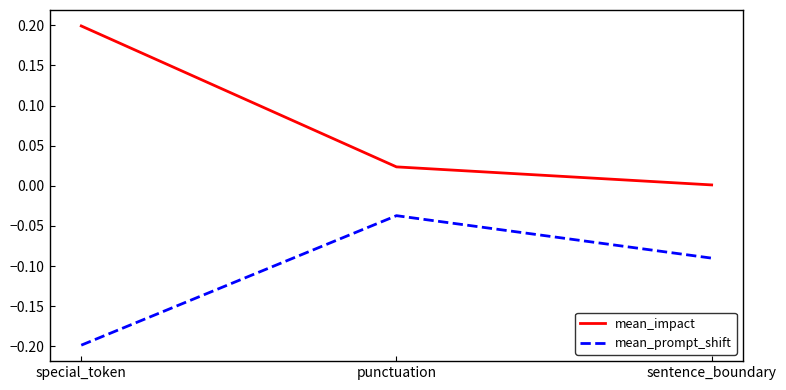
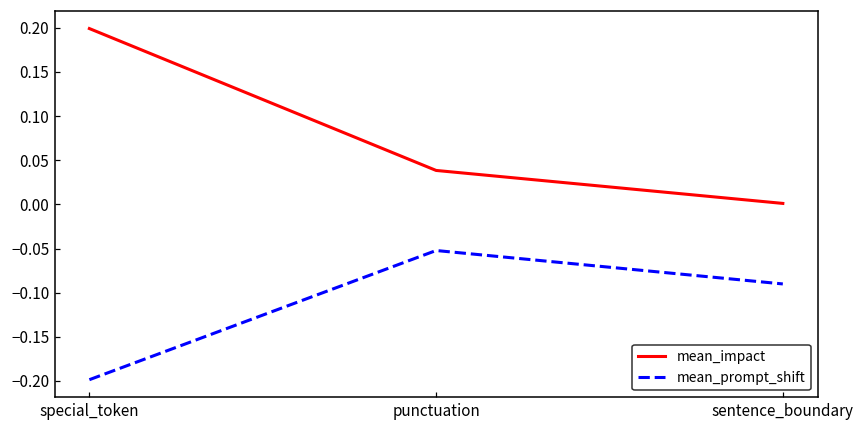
  {
    "mean_impact": {
      "special_token": 0.20,
-     "punctuation": 0.02,
+     "punctuation": 0.04,
      "sentence_boundary": 0.00
    },
    "mean_prompt_shift": {
      "special_token": -0.20,
-     "punctuation": -0.04,
+     "punctuation": -0.05,
      "sentence_boundary": -0.09
    }
  }
